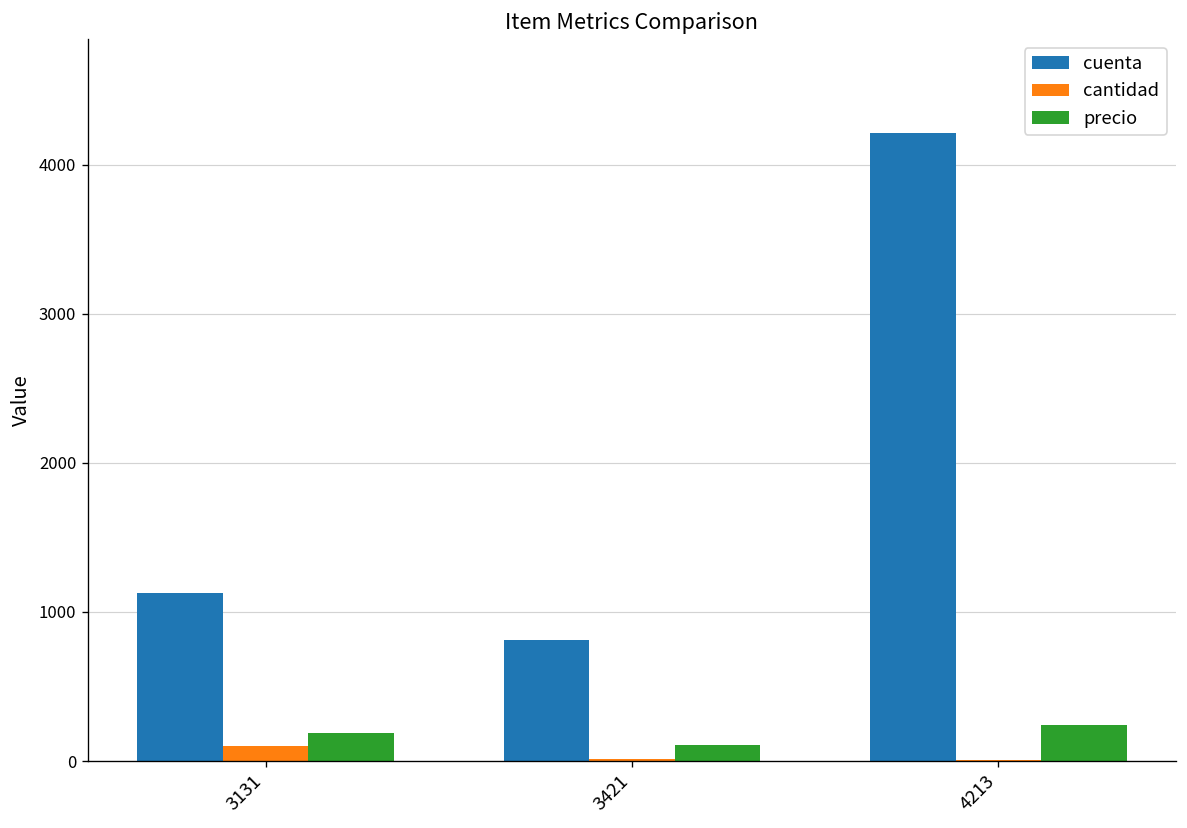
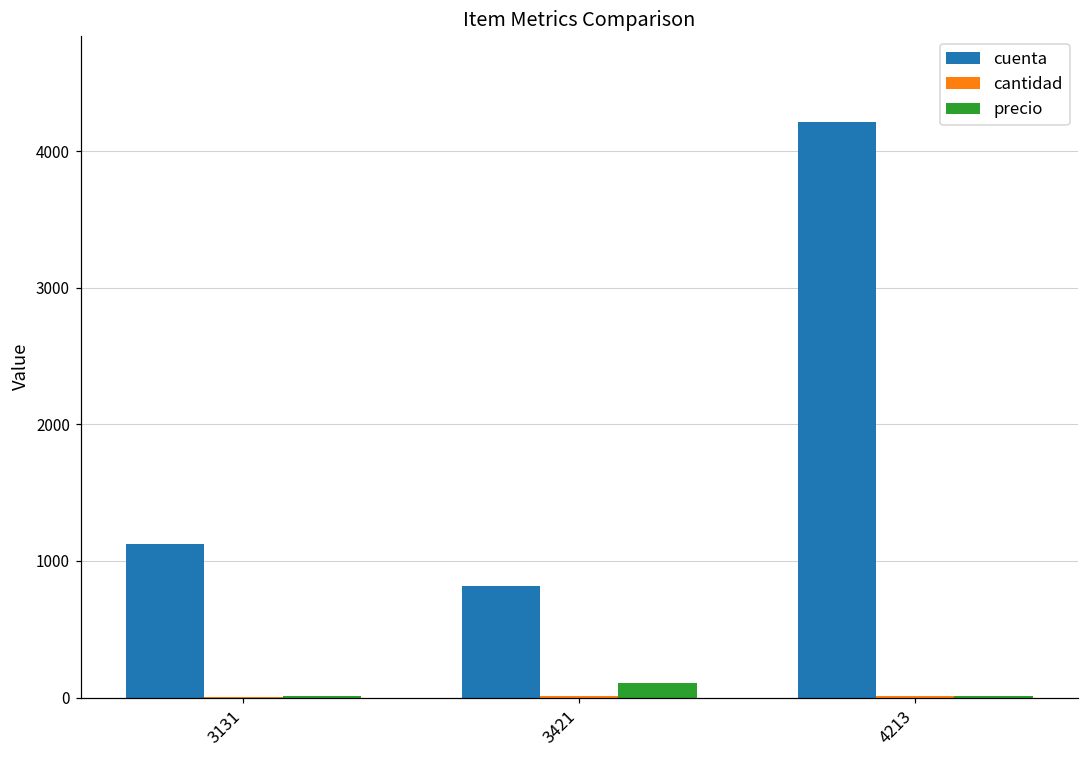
  {
    "cuenta": {
      "3131": 1130,
      "3421": 820,
      "4213": 4210
    },
    "cantidad": {
-     "3131": 100
+     "3131": 0
    },
    "precio": {
-     "3131": 190,
+     "3131": 10,
      "3421": 110,
-     "4213": 240
+     "4213": 10
    }
  }
